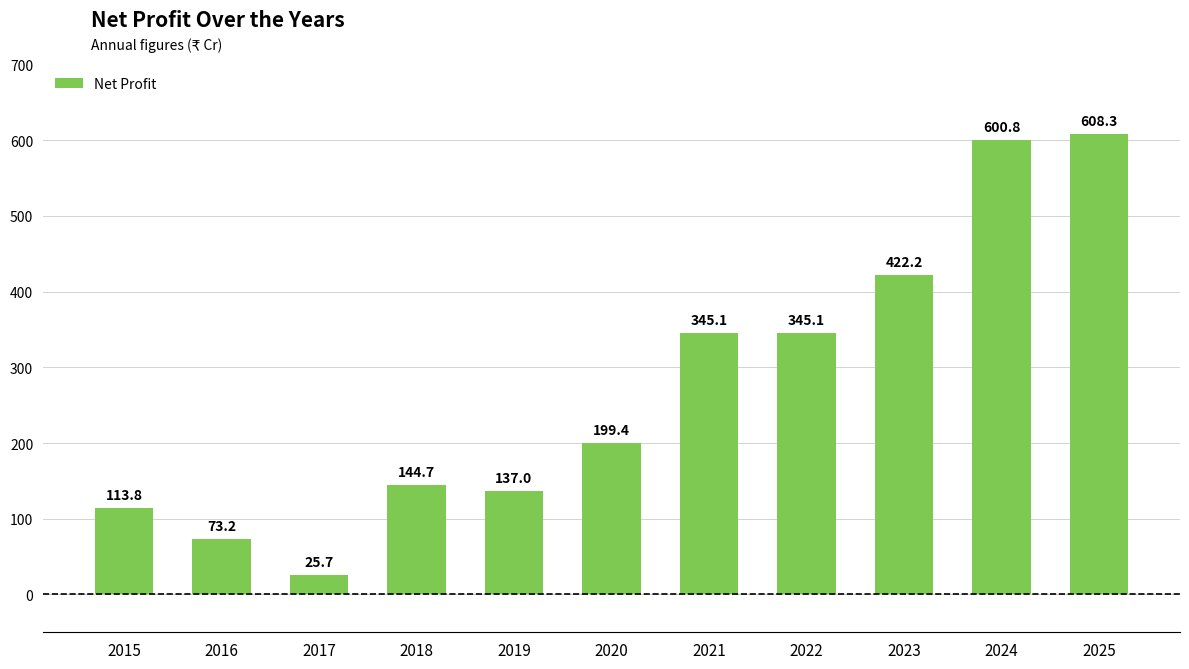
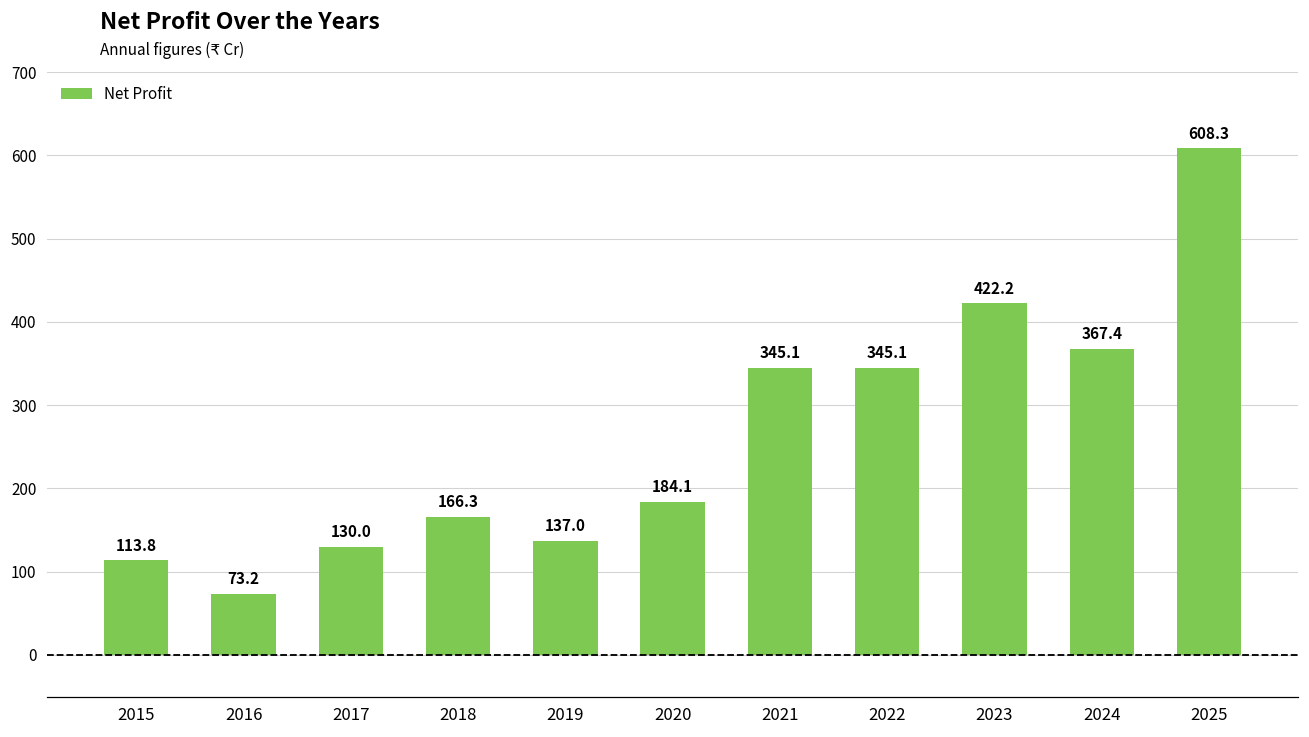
  {
    "2015": 113.8,
    "2016": 73.2,
-   "2017": 25.7,
-   "2018": 144.7,
+   "2017": 130.0,
+   "2018": 166.3,
    "2019": 137.0,
-   "2020": 199.4,
+   "2020": 184.1,
    "2021": 345.1,
    "2022": 345.1,
    "2023": 422.2,
-   "2024": 600.8,
+   "2024": 367.4,
    "2025": 608.3
  }
